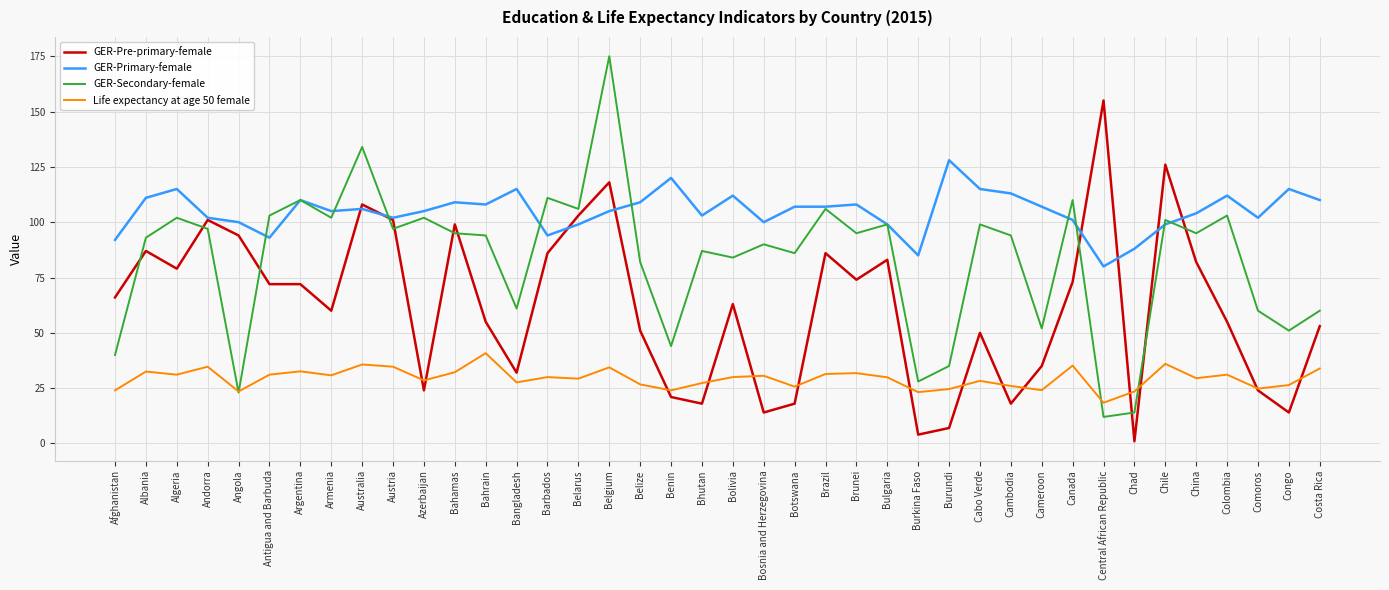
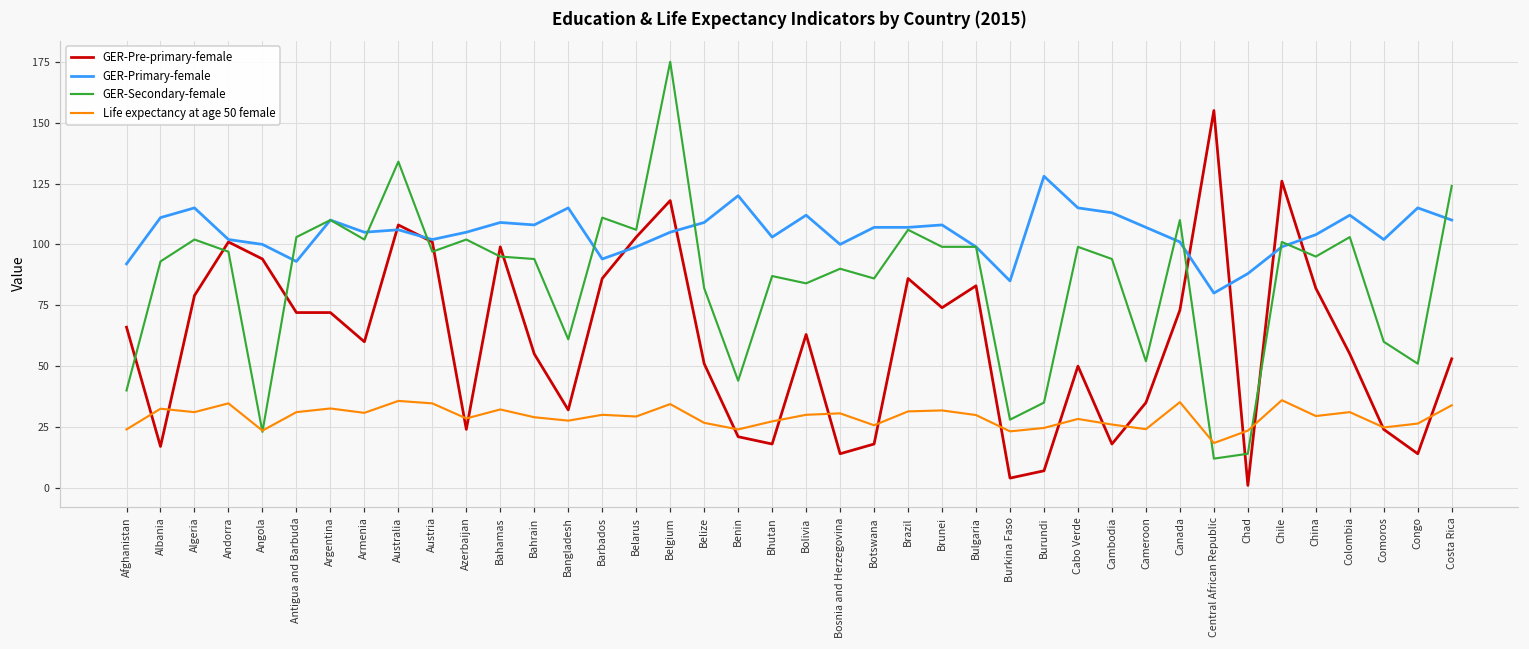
  {
    "GER-Pre-primary-female": {
      "Afghanistan": 66,
-     "Albania": 87,
+     "Albania": 17,
      "Algeria": 79,
      "Angola": 94,
      "Antigua and Barbuda": 72,
      "Argentina": 72,
      "Armenia": 60,
      "Australia": 108,
      "Azerbaijan": 24,
      "Bahamas": 99,
      "Bahrain": 55,
      "Bangladesh": 32,
      "Barbados": 86,
      "Belarus": 103,
      "Belgium": 118,
      "Belize": 51,
      "Benin": 21,
      "Bhutan": 18,
      "Bolivia": 63,
      "Bosnia and Herzegovina": 14,
      "Botswana": 18,
      "Brazil": 86,
      "Brunei": 74,
      "Bulgaria": 83,
      "Burkina Faso": 4,
      "Burundi": 7,
      "Cabo Verde": 50,
      "Cambodia": 18,
      "Cameroon": 35,
      "Canada": 73,
      "Central African Republic": 155,
      "Chad": 1,
      "Chile": 126,
      "China": 82,
      "Colombia": 55,
      "Congo": 14,
      "Costa Rica": 53
    },
    "GER-Primary-female": {
      "Afghanistan": 92,
      "Albania": 111,
      "Algeria": 115,
      "Angola": 100,
      "Antigua and Barbuda": 93,
      "Armenia": 105,
      "Australia": 106,
      "Azerbaijan": 105,
      "Bahamas": 109,
      "Bahrain": 108,
      "Bangladesh": 115,
      "Barbados": 94,
      "Belarus": 99,
      "Belgium": 105,
      "Belize": 109,
      "Benin": 120,
      "Bhutan": 103,
      "Bolivia": 112,
      "Bosnia and Herzegovina": 100,
      "Botswana": 107,
      "Brunei": 108,
      "Burkina Faso": 85,
      "Burundi": 128,
      "Cabo Verde": 115,
      "Cambodia": 113,
      "Cameroon": 107,
      "Canada": 101,
      "Central African Republic": 80,
      "Chad": 88,
      "Chile": 99,
      "China": 104,
      "Colombia": 112,
      "Comoros": 102,
      "Congo": 115,
      "Costa Rica": 110
    },
    "GER-Secondary-female": {
      "Afghanistan": 40,
      "Albania": 93,
      "Algeria": 102,
      "Andorra": 97,
      "Antigua and Barbuda": 103,
      "Armenia": 102,
      "Australia": 134,
      "Austria": 97,
      "Azerbaijan": 102,
      "Bahamas": 95,
      "Bahrain": 94,
      "Bangladesh": 61,
      "Barbados": 111,
      "Belarus": 106,
      "Belgium": 175,
      "Belize": 82,
      "Benin": 44,
      "Bhutan": 87,
      "Bolivia": 84,
      "Bosnia and Herzegovina": 90,
      "Botswana": 86,
-     "Brunei": 95,
+     "Brunei": 99,
      "Burkina Faso": 28,
      "Burundi": 35,
      "Cabo Verde": 99,
      "Cambodia": 94,
      "Cameroon": 52,
      "Canada": 110,
      "Central African Republic": 12,
      "Chad": 14,
      "Chile": 101,
      "China": 95,
      "Colombia": 103,
      "Comoros": 60,
      "Congo": 51,
-     "Costa Rica": 60
+     "Costa Rica": 124
    },
    "Life expectancy at age 50 female": {
      "Afghanistan": 24,
      "Albania": 33,
      "Algeria": 31,
      "Andorra": 35,
      "Antigua and Barbuda": 31,
      "Argentina": 33,
      "Armenia": 31,
      "Australia": 36,
      "Austria": 35,
      "Azerbaijan": 29,
      "Bahamas": 32,
-     "Bahrain": 41,
+     "Bahrain": 29,
      "Bangladesh": 28,
      "Barbados": 30,
      "Belarus": 29,
      "Belgium": 34,
      "Belize": 27,
      "Benin": 24,
      "Bhutan": 27,
      "Bolivia": 30,
      "Bosnia and Herzegovina": 31,
      "Botswana": 26,
      "Brazil": 31,
      "Brunei": 32,
      "Bulgaria": 30,
      "Burkina Faso": 23,
      "Burundi": 25,
      "Cabo Verde": 28,
      "Cambodia": 26,
      "Cameroon": 24,
      "Canada": 35,
      "Central African Republic": 18,
      "Chad": 24,
      "Chile": 36,
      "China": 30,
      "Colombia": 31,
      "Congo": 26,
      "Costa Rica": 34
    }
  }
